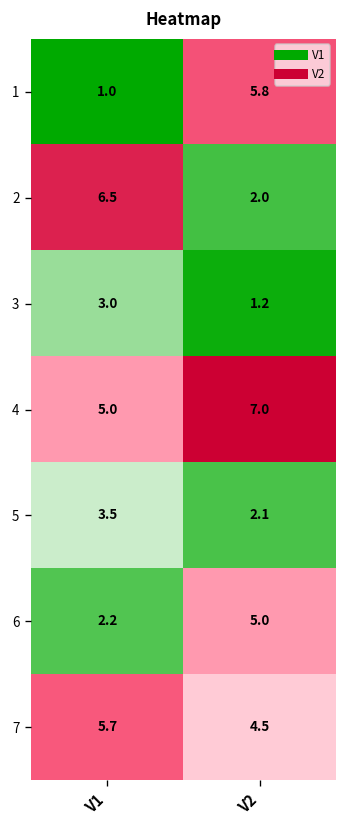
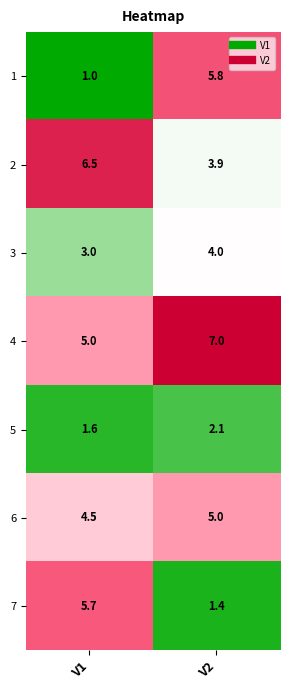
  {
    "1": {
      "V1": 1.0,
      "V2": 5.8
    },
    "2": {
      "V1": 6.5,
-     "V2": 2.0
+     "V2": 3.9
    },
    "3": {
      "V1": 3.0,
-     "V2": 1.2
+     "V2": 4.0
    },
    "4": {
      "V1": 5.0,
      "V2": 7.0
    },
    "5": {
-     "V1": 3.5,
+     "V1": 1.6,
      "V2": 2.1
    },
    "6": {
-     "V1": 2.2,
+     "V1": 4.5,
      "V2": 5.0
    },
    "7": {
      "V1": 5.7,
-     "V2": 4.5
+     "V2": 1.4
    }
  }
